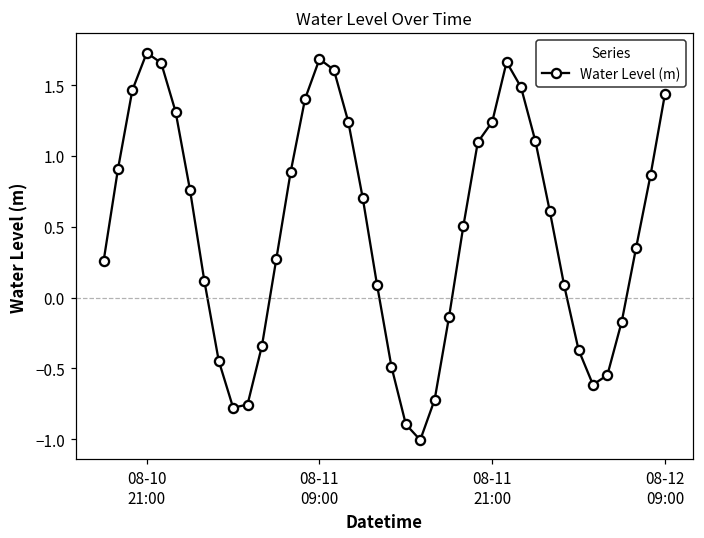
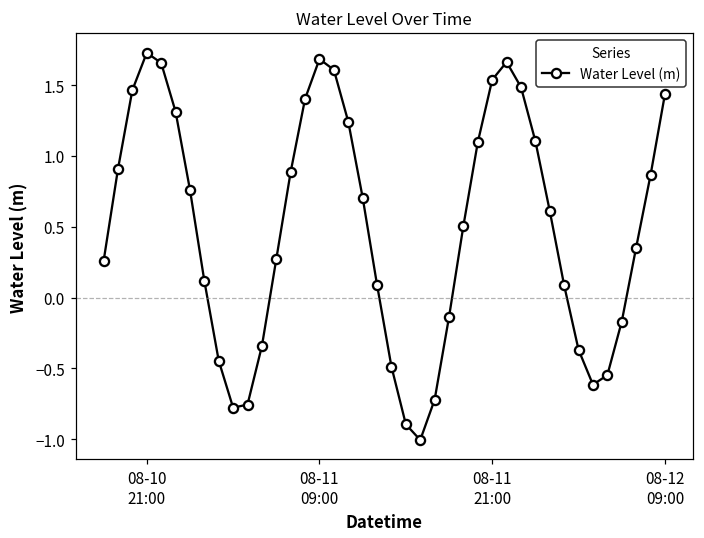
  {
    "08-10 21:00": 1.73,
    "08-11 09:00": 1.68,
-   "08-11 21:00": 1.24,
+   "08-11 21:00": 1.54,
    "08-12 09:00": 1.44
  }
